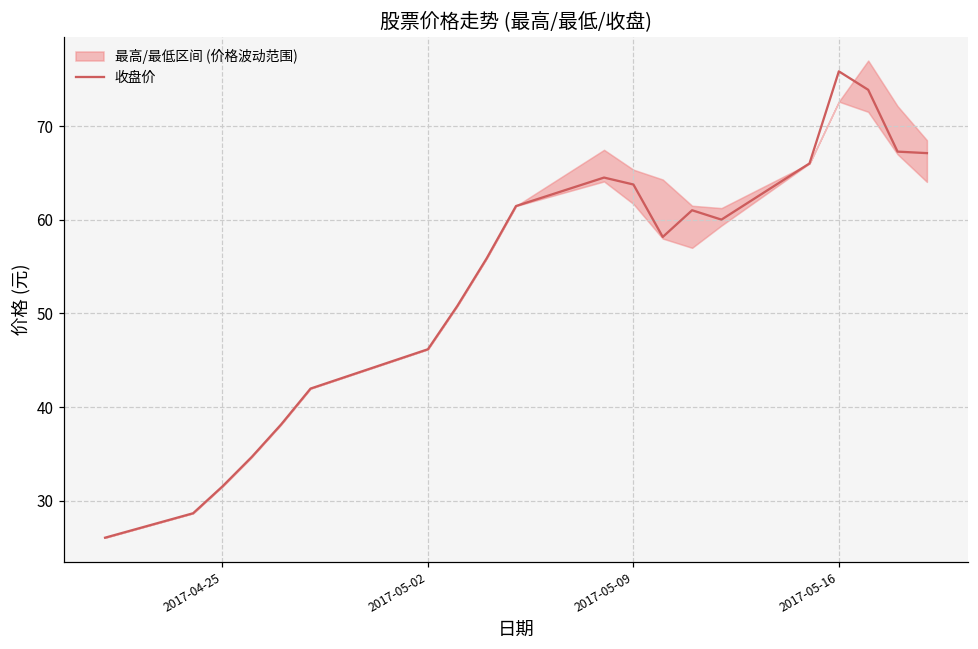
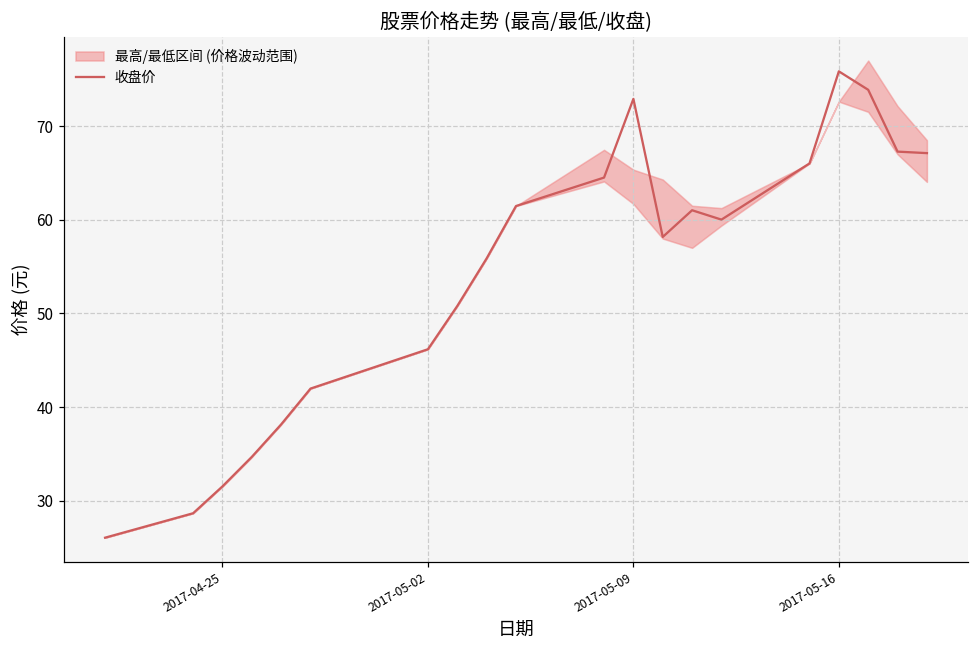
  {
    "收盘价": {
-     "2017-05-09": 64,
+     "2017-05-09": 73,
      "2017-05-16": 76
    }
  }
